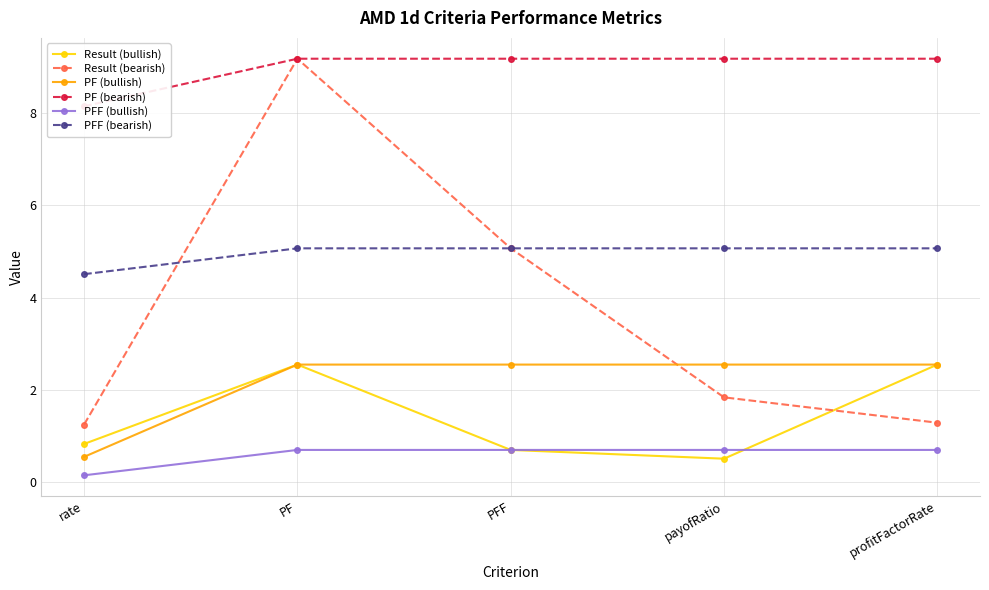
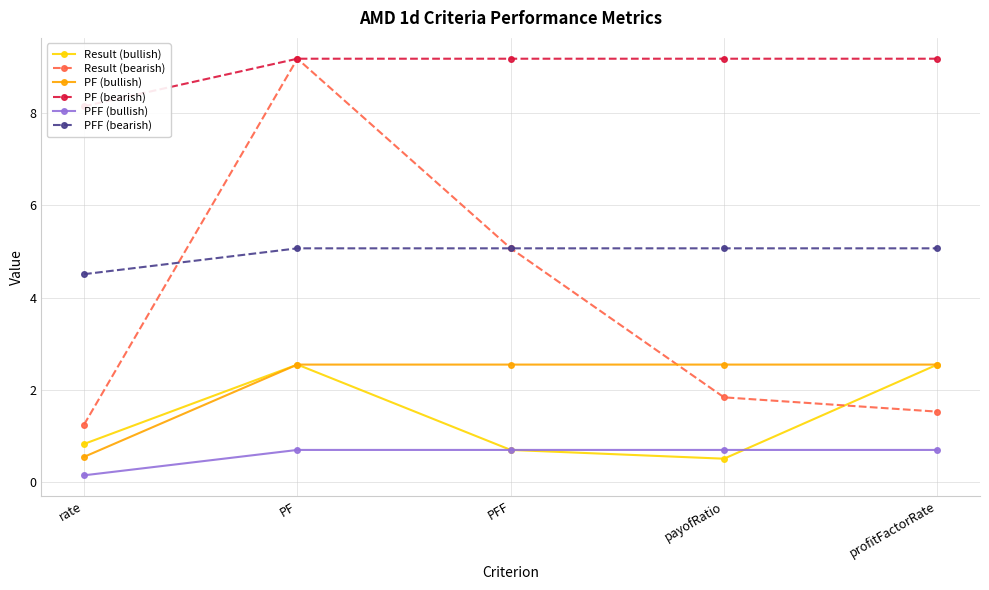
  {
    "Result (bearish)": {
      "rate": 1.3,
      "payofRatio": 1.8,
-     "profitFactorRate": 1.3
+     "profitFactorRate": 1.5
    },
    "PF (bearish)": {
      "PFF": 9.2,
      "payofRatio": 9.2,
      "profitFactorRate": 9.2
    },
    "PFF (bullish)": {
      "rate": 0.2,
      "PF": 0.7,
      "payofRatio": 0.7,
      "profitFactorRate": 0.7
    },
    "PFF (bearish)": {
      "rate": 4.5,
      "PF": 5.1,
      "payofRatio": 5.1,
      "profitFactorRate": 5.1
    }
  }
